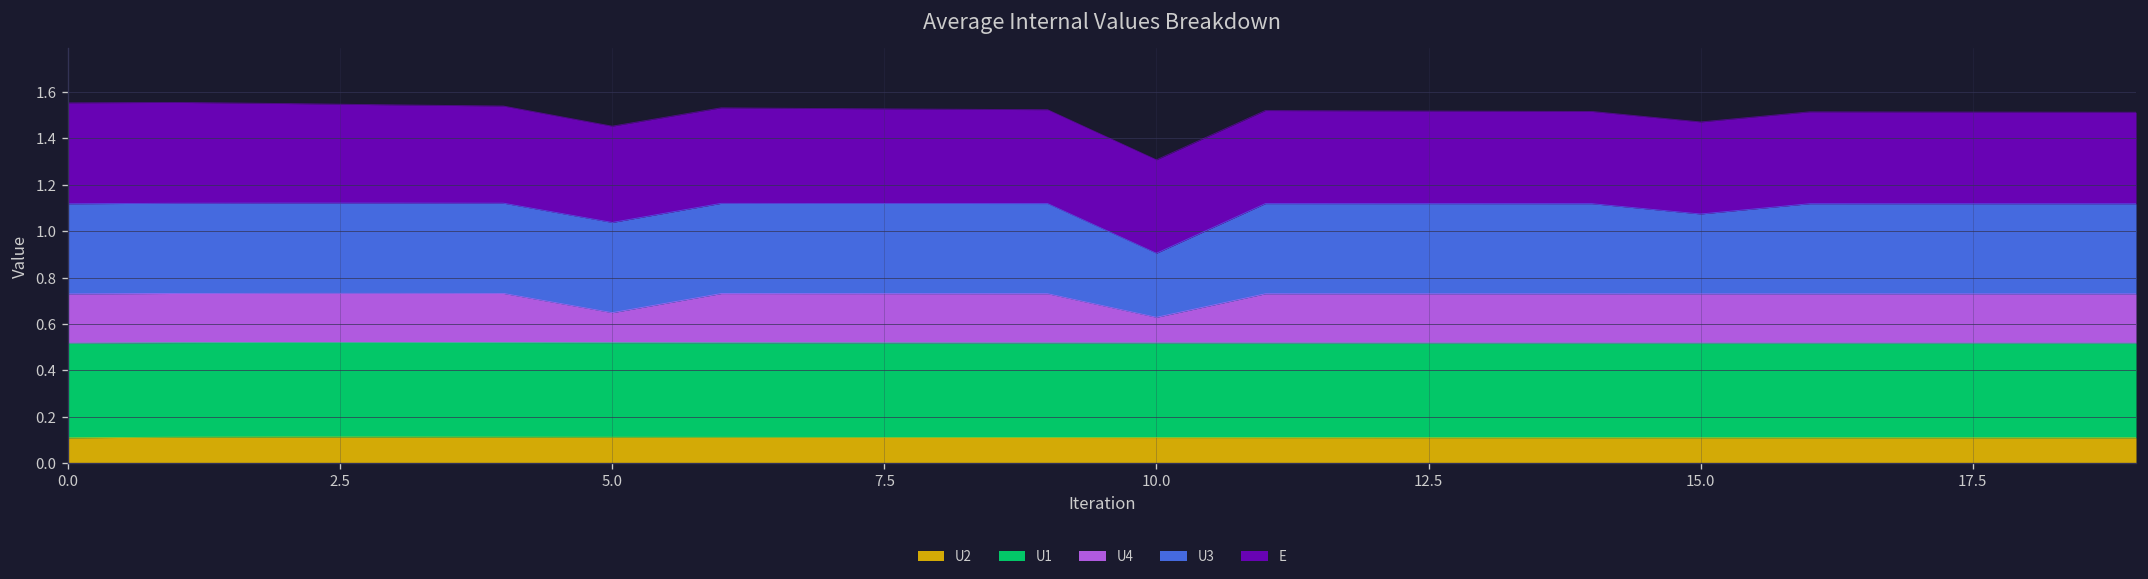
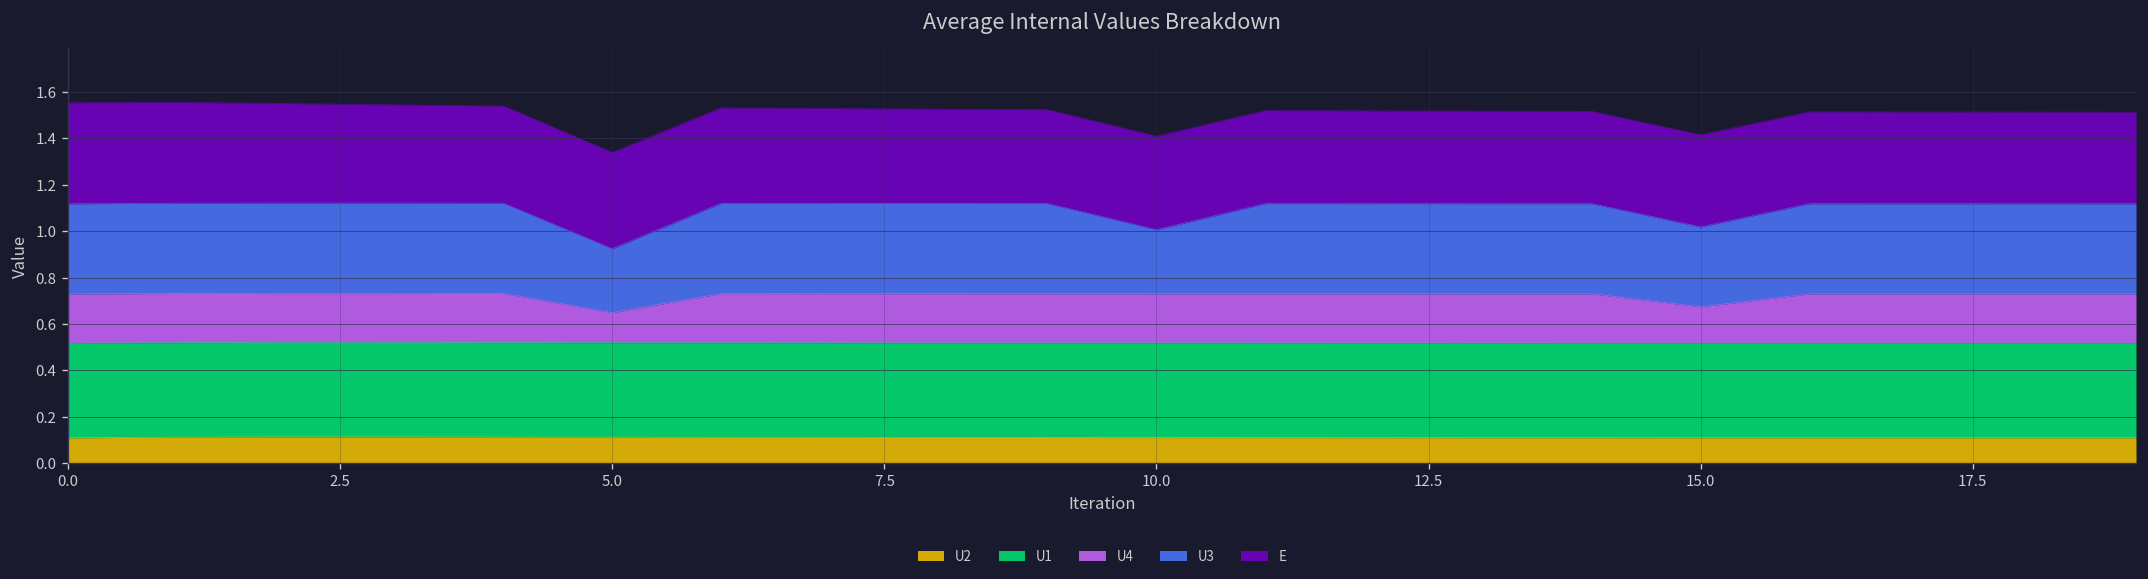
  {
    "U2": {
      "0.0": 0.11,
      "5.0": 0.11,
      "10.0": 0.11,
      "15.0": 0.11
    },
    "U1": {
      "0.0": 0.41,
      "5.0": 0.41,
      "10.0": 0.41,
      "15.0": 0.41
    },
    "U4": {
      "0.0": 0.21,
      "5.0": 0.13,
-     "10.0": 0.11,
-     "15.0": 0.21
+     "10.0": 0.21,
+     "15.0": 0.16
    },
    "U3": {
      "0.0": 0.39,
-     "5.0": 0.39,
+     "5.0": 0.28,
      "10.0": 0.28,
      "15.0": 0.34
    },
    "E": {
      "0.0": 0.44,
      "5.0": 0.42,
      "10.0": 0.40,
      "15.0": 0.40
    }
  }
